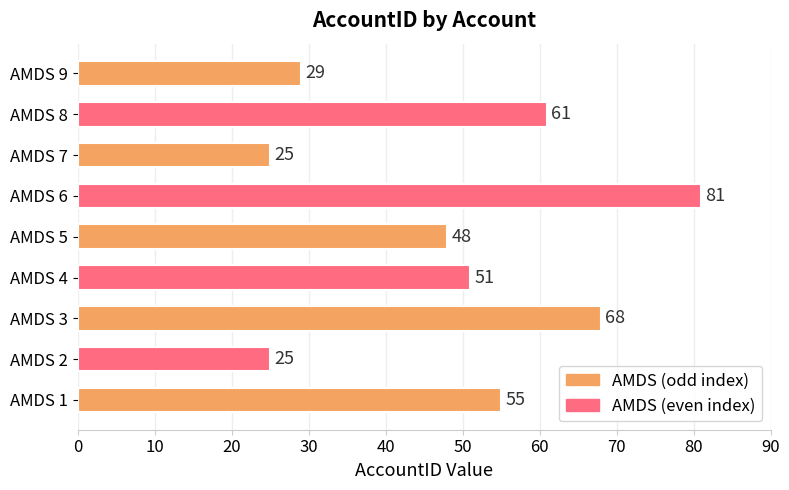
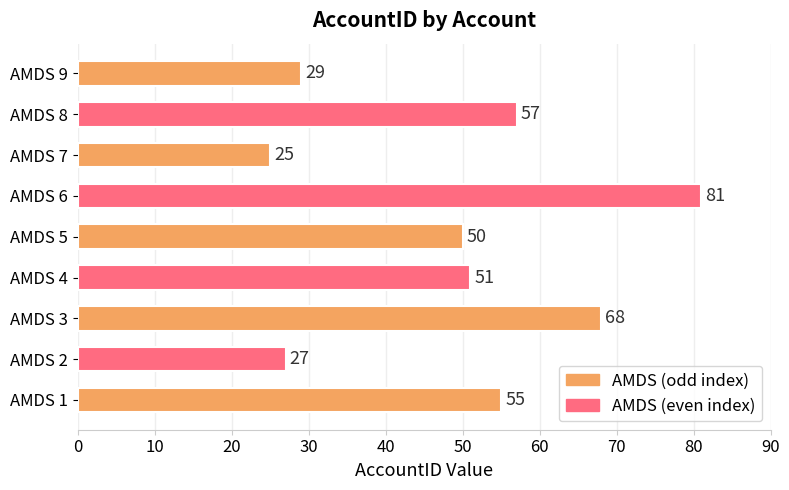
  {
    "AMDS 9": 29,
-   "AMDS 8": 61,
+   "AMDS 8": 57,
    "AMDS 7": 25,
    "AMDS 6": 81,
-   "AMDS 5": 48,
+   "AMDS 5": 50,
    "AMDS 4": 51,
    "AMDS 3": 68,
-   "AMDS 2": 25,
+   "AMDS 2": 27,
    "AMDS 1": 55
  }
